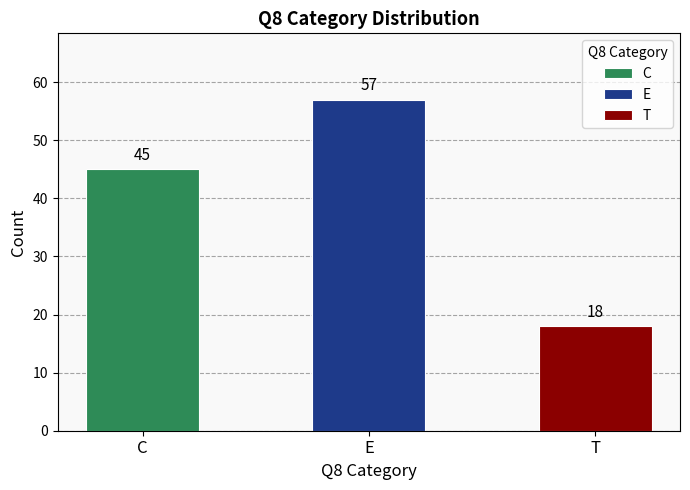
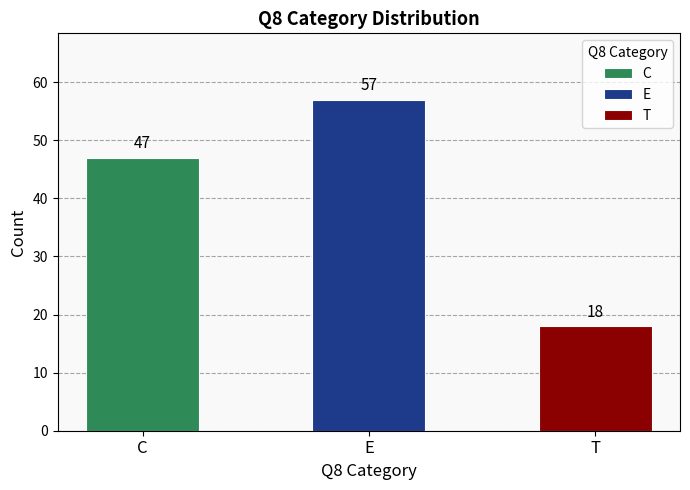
  {
-   "C": 45,
+   "C": 47,
    "E": 57,
    "T": 18
  }
